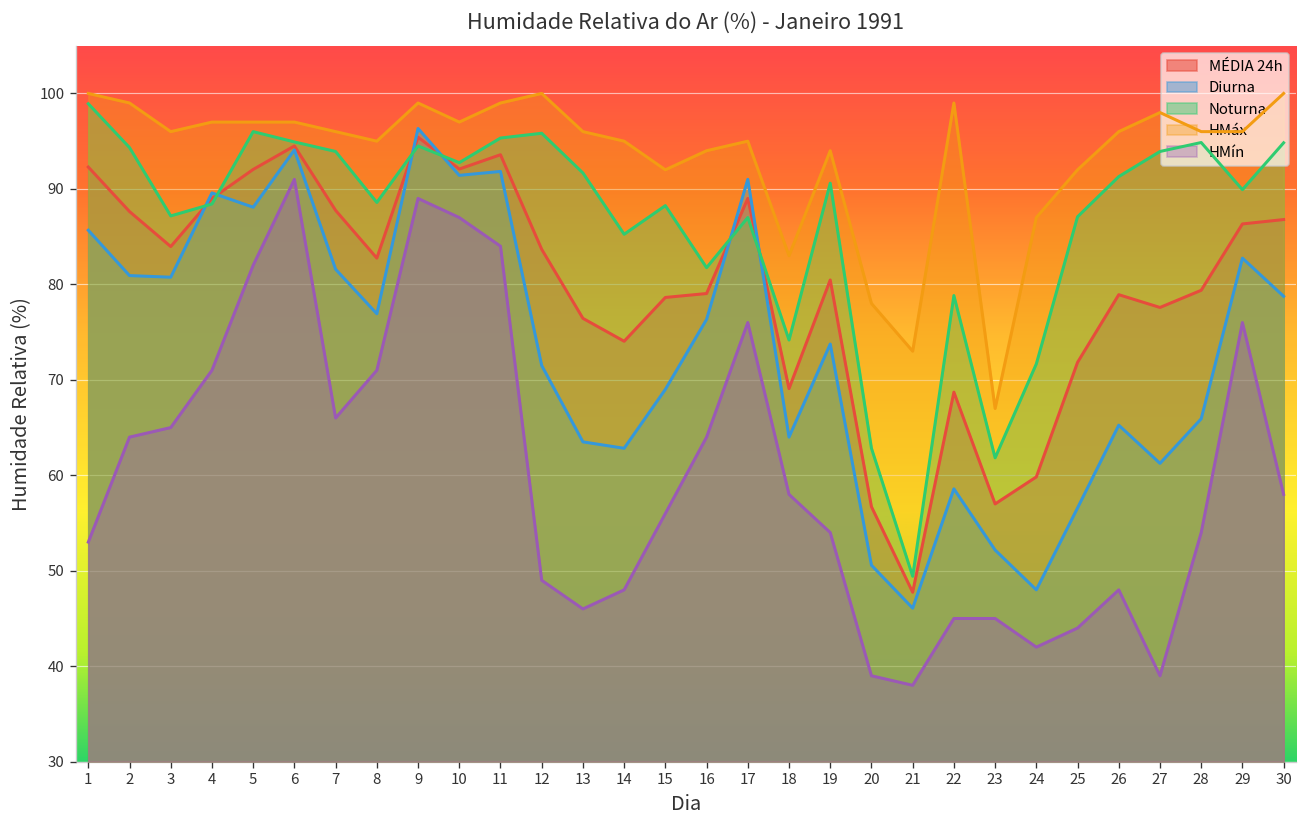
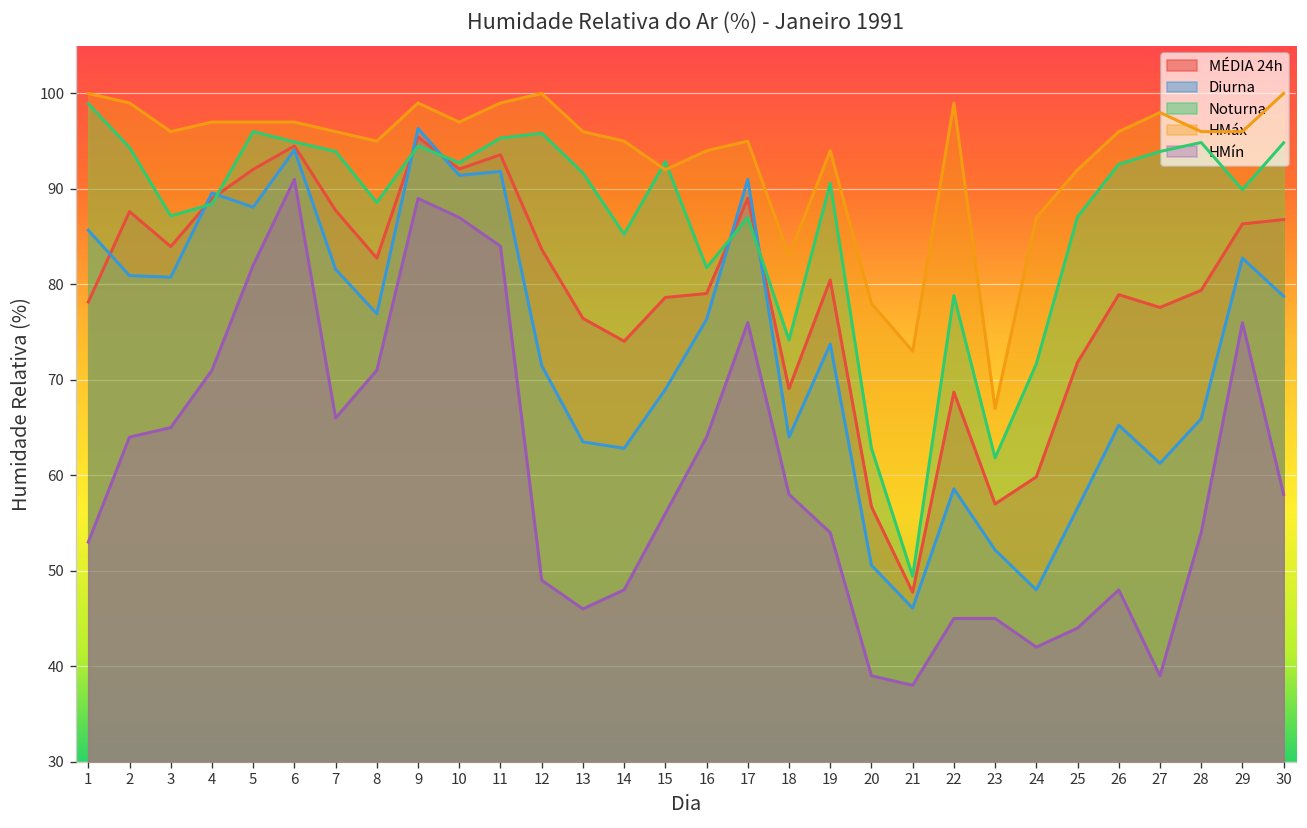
  {
    "MÉDIA 24h": {
-     "1": 92,
+     "1": 78,
      "2": 88,
      "3": 84,
      "4": 89,
      "5": 92,
      "6": 95,
      "7": 88,
      "8": 83,
      "9": 95,
      "10": 92,
      "11": 94,
      "12": 84,
      "13": 76,
      "14": 74,
      "15": 79,
      "16": 79,
      "17": 89,
      "18": 69,
      "19": 80,
      "20": 57,
      "21": 48,
      "22": 69,
      "23": 57,
      "24": 60,
      "25": 72,
      "26": 79,
      "27": 78,
      "28": 79,
      "29": 86,
      "30": 87
    },
    "Diurna": {
      "1": 86,
      "2": 81,
      "3": 81,
      "4": 90,
      "5": 88,
      "6": 94,
      "7": 82,
      "8": 77,
      "9": 96,
      "10": 91,
      "11": 92,
      "12": 72,
      "13": 64,
      "14": 63,
      "15": 69,
      "16": 76,
      "17": 91,
      "18": 64,
      "19": 74,
      "20": 51,
      "21": 46,
      "22": 59,
      "23": 52,
      "24": 48,
      "25": 57,
      "26": 65,
      "27": 61,
      "28": 66,
      "29": 83,
      "30": 79
    },
    "Noturna": {
      "1": 99,
      "2": 94,
      "3": 87,
      "4": 88,
      "5": 96,
      "6": 95,
      "7": 94,
      "8": 89,
      "9": 95,
      "10": 93,
      "11": 95,
      "12": 96,
      "13": 92,
      "14": 85,
-     "15": 88,
+     "15": 93,
      "16": 82,
      "17": 87,
      "18": 74,
      "19": 91,
      "20": 63,
      "21": 49,
      "22": 79,
      "23": 62,
      "24": 72,
      "25": 87,
-     "26": 91,
+     "26": 93,
      "27": 94,
      "29": 90
    },
    "HMáx": {
      "1": 100,
      "2": 99,
      "3": 96,
      "4": 97,
      "5": 97,
      "6": 97,
      "7": 96,
      "8": 95,
      "9": 99,
      "10": 97,
      "11": 99,
      "12": 100,
      "13": 96,
      "14": 95,
      "15": 92,
      "16": 94,
      "17": 95,
      "18": 83,
      "19": 94,
      "20": 78,
      "21": 73,
      "22": 99,
      "23": 67,
      "24": 87,
      "25": 92,
      "26": 96,
      "27": 98
    },
    "HMín": {
      "1": 53,
      "2": 64,
      "3": 65,
      "4": 71,
      "5": 82,
      "6": 91,
      "7": 66,
      "8": 71,
      "9": 89,
      "10": 87,
      "11": 84,
      "12": 49,
      "13": 46,
      "14": 48,
      "15": 56,
      "16": 64,
      "17": 76,
      "18": 58,
      "19": 54,
      "20": 39,
      "21": 38,
      "22": 45,
      "23": 45,
      "24": 42,
      "25": 44,
      "26": 48,
      "27": 39,
      "28": 54,
      "29": 76,
      "30": 58
    }
  }
